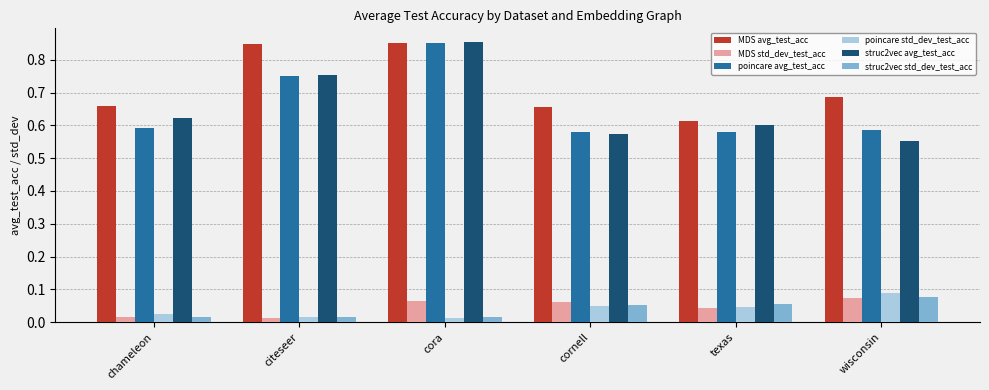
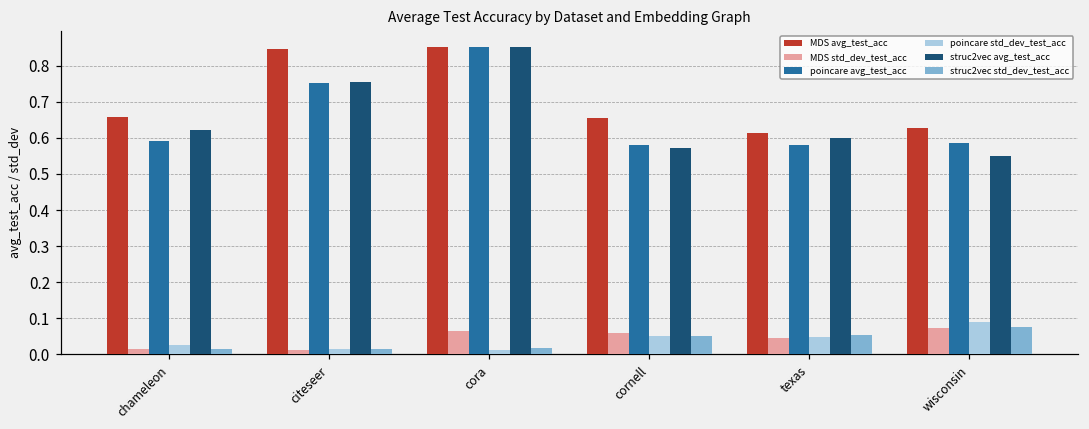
  {
    "MDS avg_test_acc": {
      "chameleon": 0.66,
      "citeseer": 0.85,
      "cora": 0.85,
      "cornell": 0.66,
      "texas": 0.61,
-     "wisconsin": 0.69
+     "wisconsin": 0.63
    },
    "MDS std_dev_test_acc": {
      "chameleon": 0.02,
      "citeseer": 0.01,
      "cora": 0.07,
      "cornell": 0.06,
      "texas": 0.04,
      "wisconsin": 0.07
    }
  }
